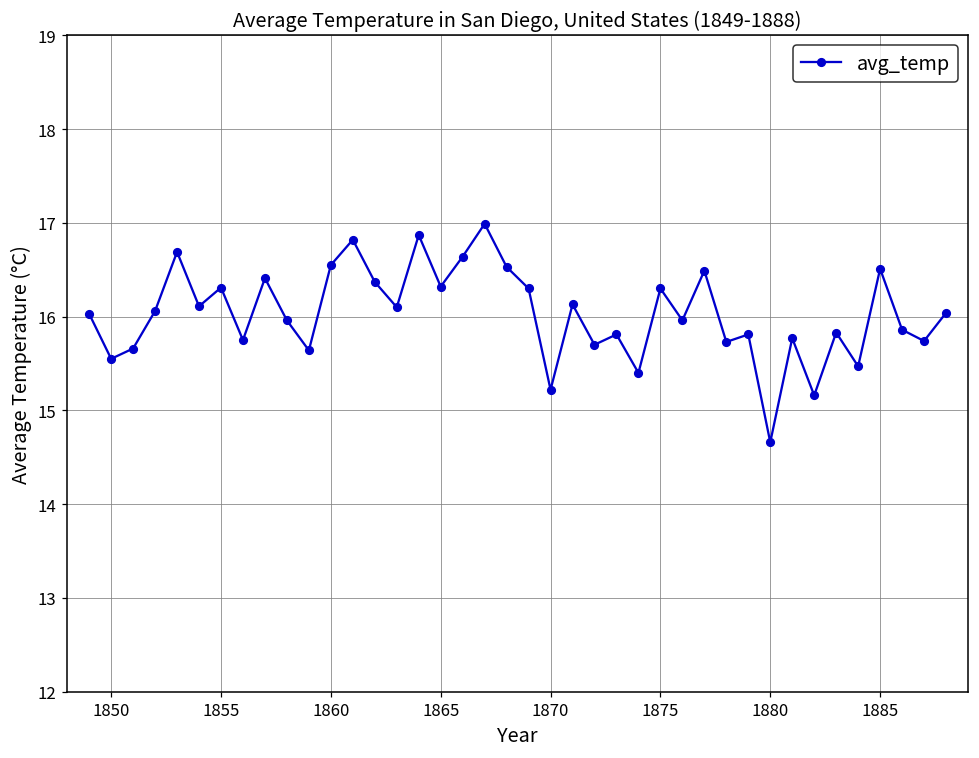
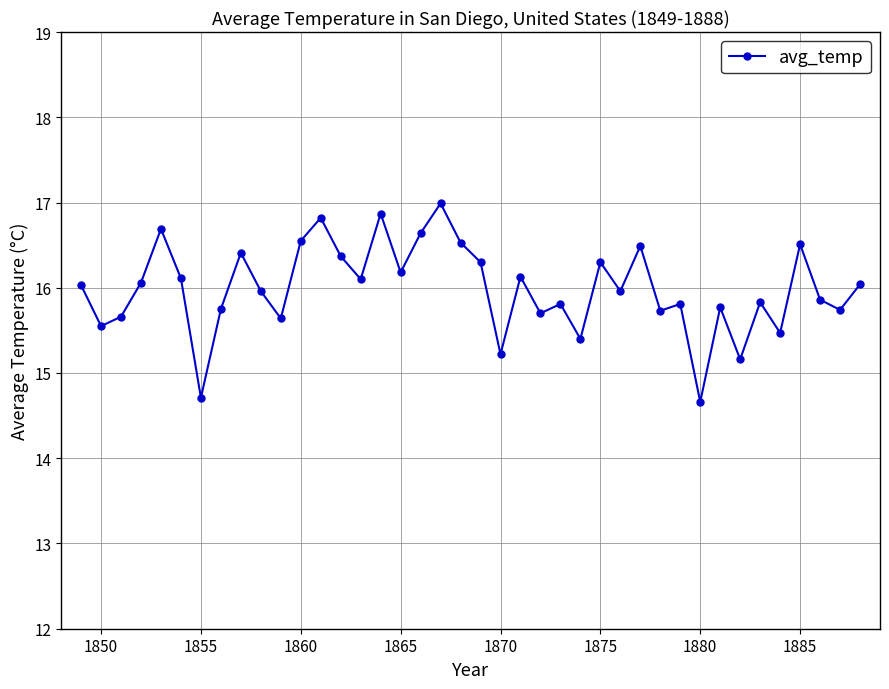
  {
    "1850": 15.6,
-   "1855": 16.3,
+   "1855": 14.7,
    "1860": 16.6,
-   "1865": 16.3,
+   "1865": 16.2,
    "1870": 15.2,
    "1875": 16.3,
    "1880": 14.7,
    "1885": 16.5
  }
